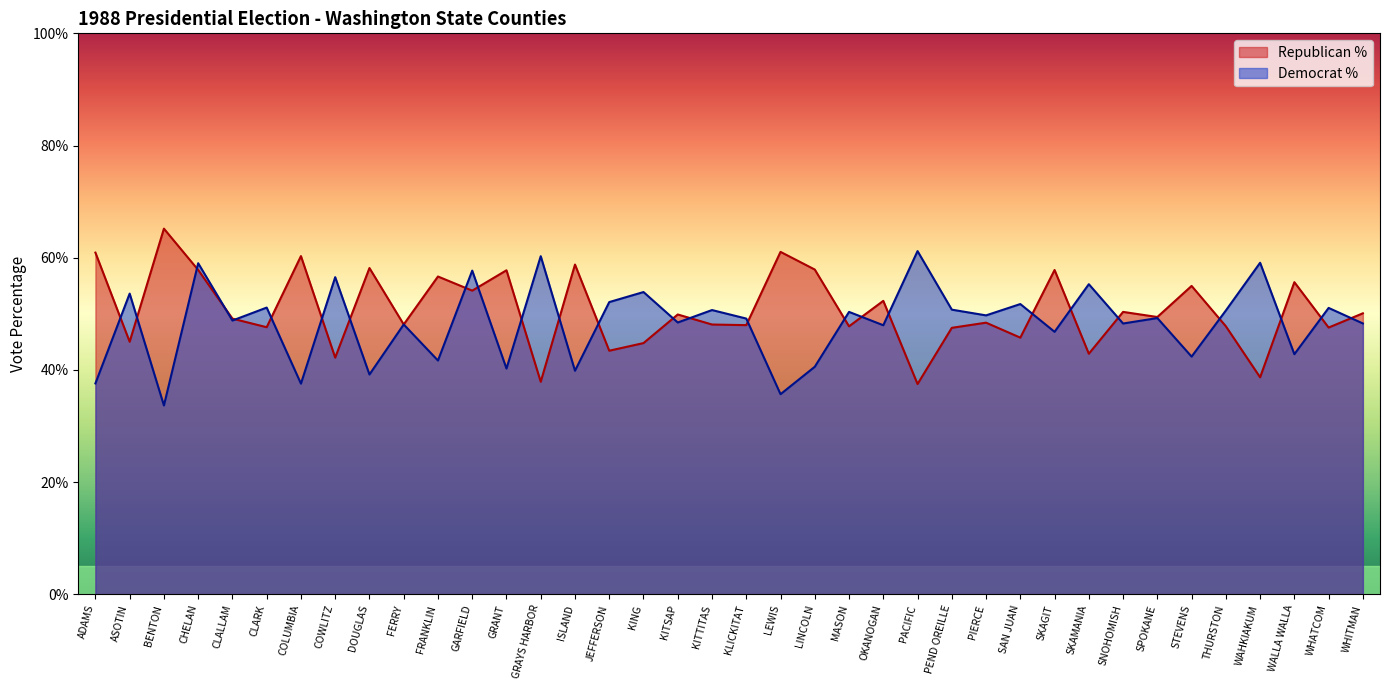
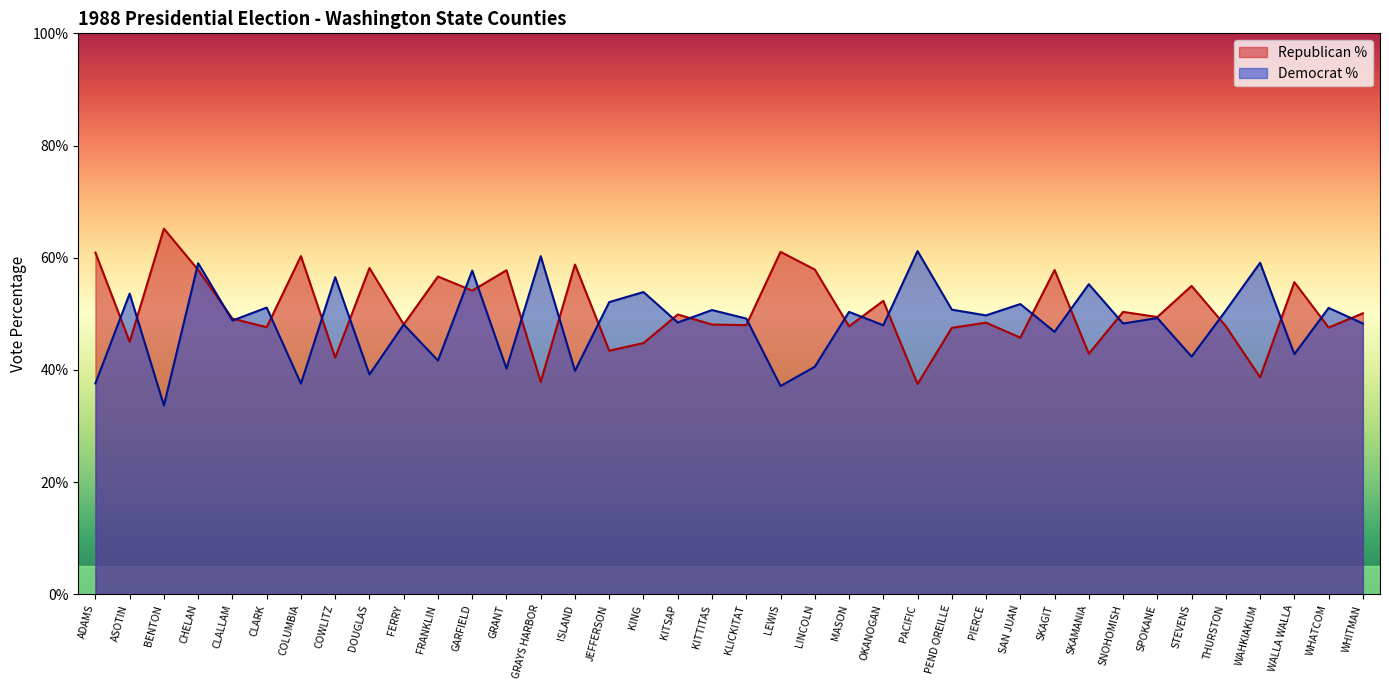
  {
    "Republican %": {
      "ADAMS": "61%",
      "ASOTIN": "45%",
      "BENTON": "65%",
      "CHELAN": "58%",
      "CLARK": "48%",
      "COLUMBIA": "60%",
      "COWLITZ": "42%",
      "DOUGLAS": "58%",
      "FRANKLIN": "57%",
      "GARFIELD": "54%",
      "GRANT": "58%",
      "GRAYS HARBOR": "38%",
      "ISLAND": "59%",
      "JEFFERSON": "43%",
      "KING": "45%",
      "KITSAP": "50%",
      "KITTITAS": "48%",
      "KLICKITAT": "48%",
      "LEWIS": "61%",
      "LINCOLN": "58%",
      "MASON": "48%",
      "OKANOGAN": "52%",
      "PACIFIC": "37%",
      "PEND OREILLE": "48%",
      "PIERCE": "48%",
      "SAN JUAN": "46%",
      "SKAGIT": "58%",
      "SKAMANIA": "43%",
      "SNOHOMISH": "50%",
      "STEVENS": "55%",
      "THURSTON": "48%",
      "WAHKIAKUM": "39%",
      "WALLA WALLA": "56%",
      "WHATCOM": "48%",
      "WHITMAN": "50%"
    },
    "Democrat %": {
      "ADAMS": "38%",
      "ASOTIN": "54%",
      "BENTON": "34%",
      "CHELAN": "59%",
      "CLARK": "51%",
      "COLUMBIA": "38%",
      "COWLITZ": "57%",
      "DOUGLAS": "39%",
      "FRANKLIN": "42%",
      "GARFIELD": "58%",
      "GRANT": "40%",
      "GRAYS HARBOR": "60%",
      "ISLAND": "40%",
      "JEFFERSON": "52%",
      "KING": "54%",
      "KITSAP": "48%",
      "KITTITAS": "51%",
      "KLICKITAT": "49%",
-     "LEWIS": "36%",
+     "LEWIS": "37%",
      "LINCOLN": "41%",
      "MASON": "50%",
      "OKANOGAN": "48%",
      "PACIFIC": "61%",
      "PEND OREILLE": "51%",
      "PIERCE": "50%",
      "SAN JUAN": "52%",
      "SKAGIT": "47%",
      "SKAMANIA": "55%",
      "SNOHOMISH": "48%",
      "STEVENS": "42%",
      "THURSTON": "51%",
      "WAHKIAKUM": "59%",
      "WALLA WALLA": "43%",
      "WHATCOM": "51%",
      "WHITMAN": "48%"
    }
  }
